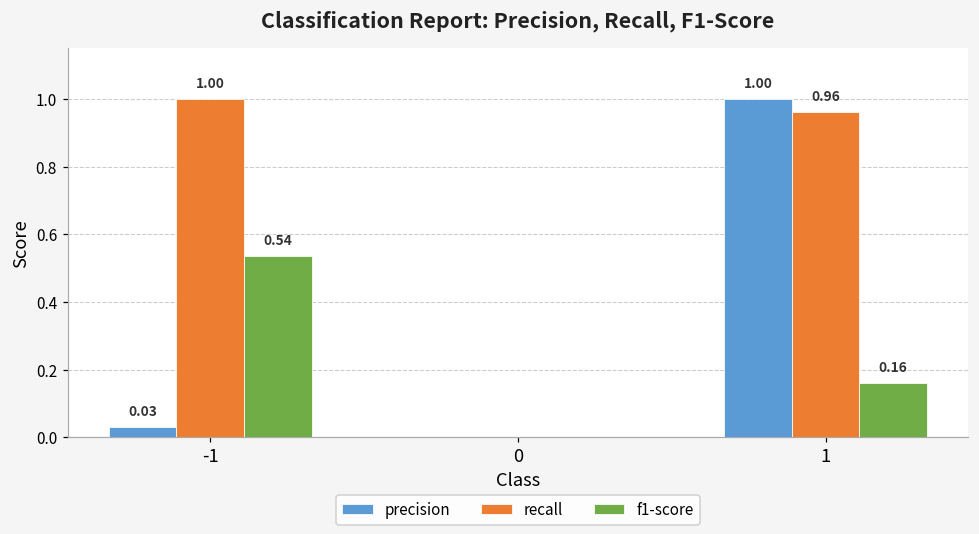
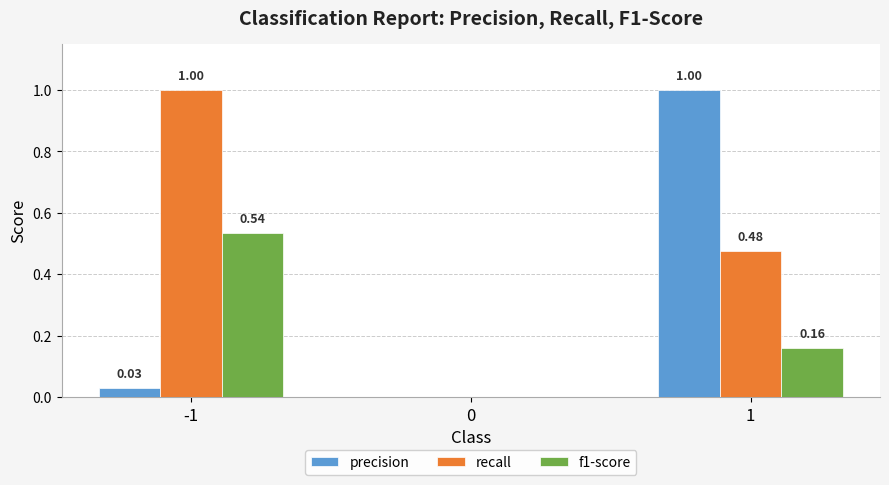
  {
    "precision": {
      "-1": 0.03,
      "1": 1.00
    },
    "recall": {
      "-1": 1.00,
-     "1": 0.96
+     "1": 0.48
    },
    "f1-score": {
      "-1": 0.54,
      "1": 0.16
    }
  }
